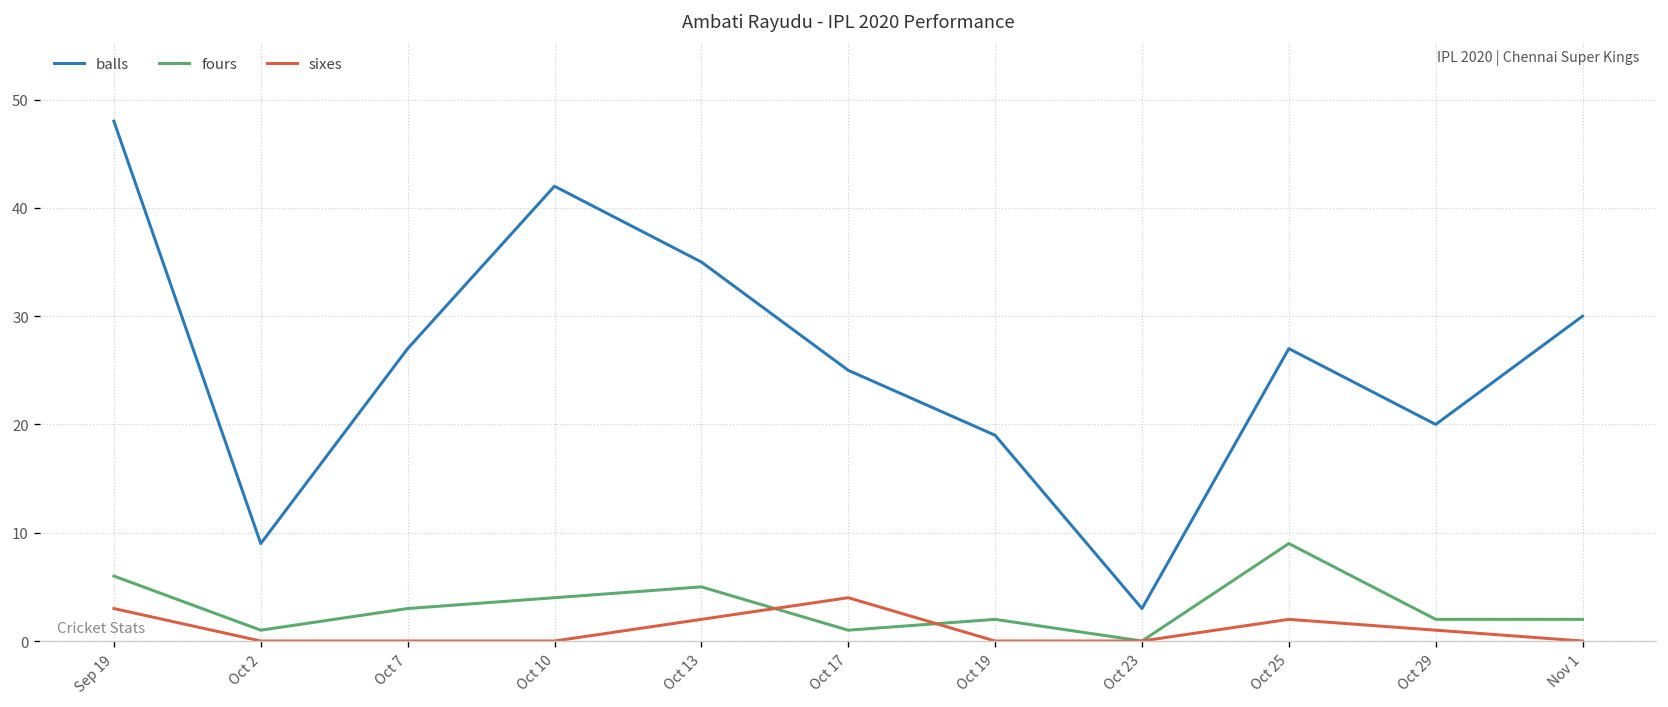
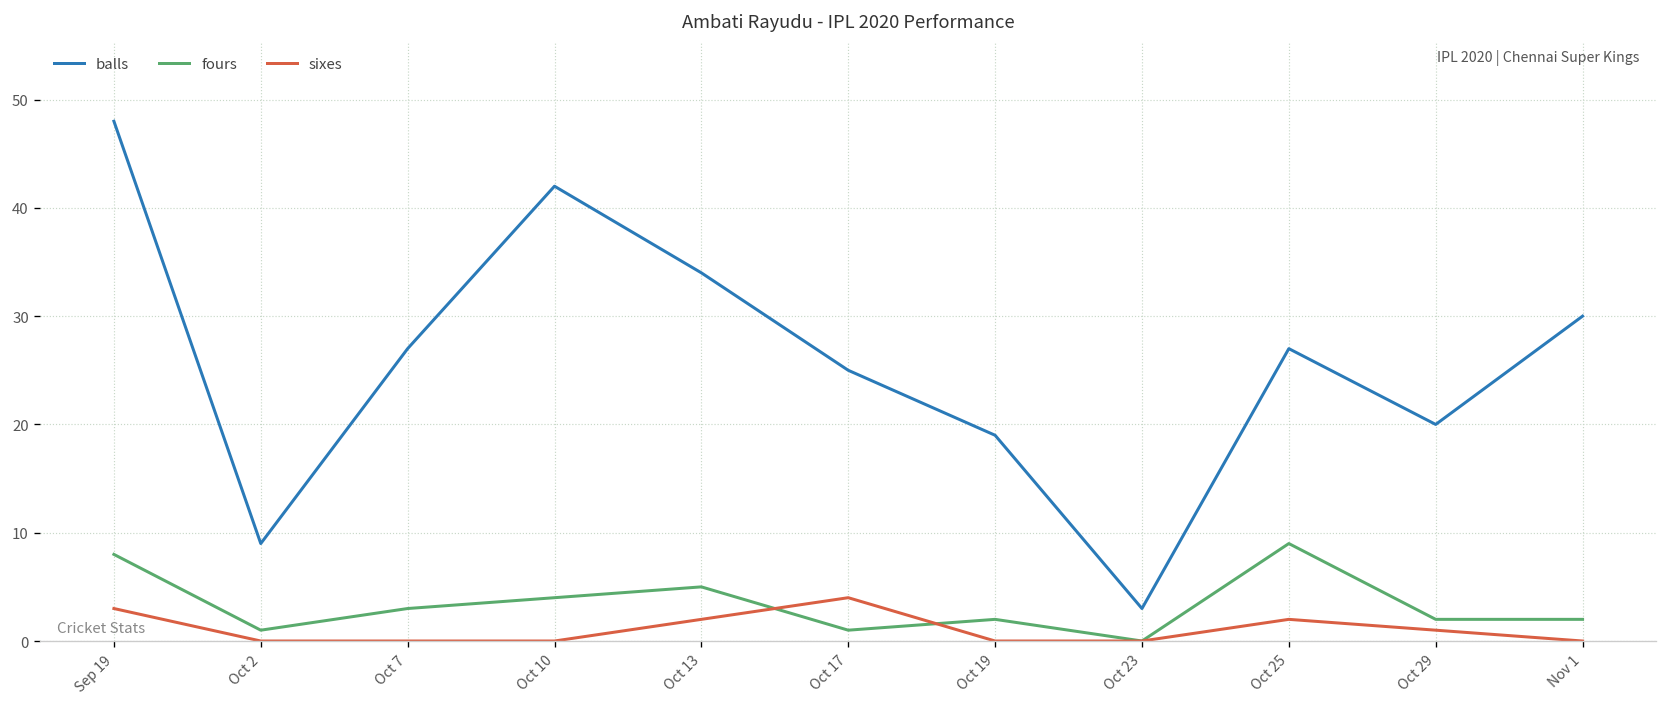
  {
    "balls": {
      "Sep 19": 48,
      "Oct 2": 9,
      "Oct 7": 27,
      "Oct 10": 42,
-     "Oct 13": 35,
+     "Oct 13": 34,
      "Oct 17": 25,
      "Oct 19": 19,
      "Oct 23": 3,
      "Oct 25": 27,
      "Oct 29": 20,
      "Nov 1": 30
    },
    "fours": {
-     "Sep 19": 6,
+     "Sep 19": 8,
      "Oct 2": 1,
      "Oct 7": 3,
      "Oct 10": 4,
      "Oct 13": 5,
      "Oct 17": 1,
      "Oct 19": 2,
      "Oct 25": 9,
      "Oct 29": 2,
      "Nov 1": 2
    },
    "sixes": {
      "Sep 19": 3,
      "Oct 2": 0,
      "Oct 7": 0,
      "Oct 10": 0,
      "Oct 13": 2,
      "Oct 17": 4,
      "Oct 19": 0,
      "Oct 25": 2,
      "Oct 29": 1,
      "Nov 1": 0
    }
  }
